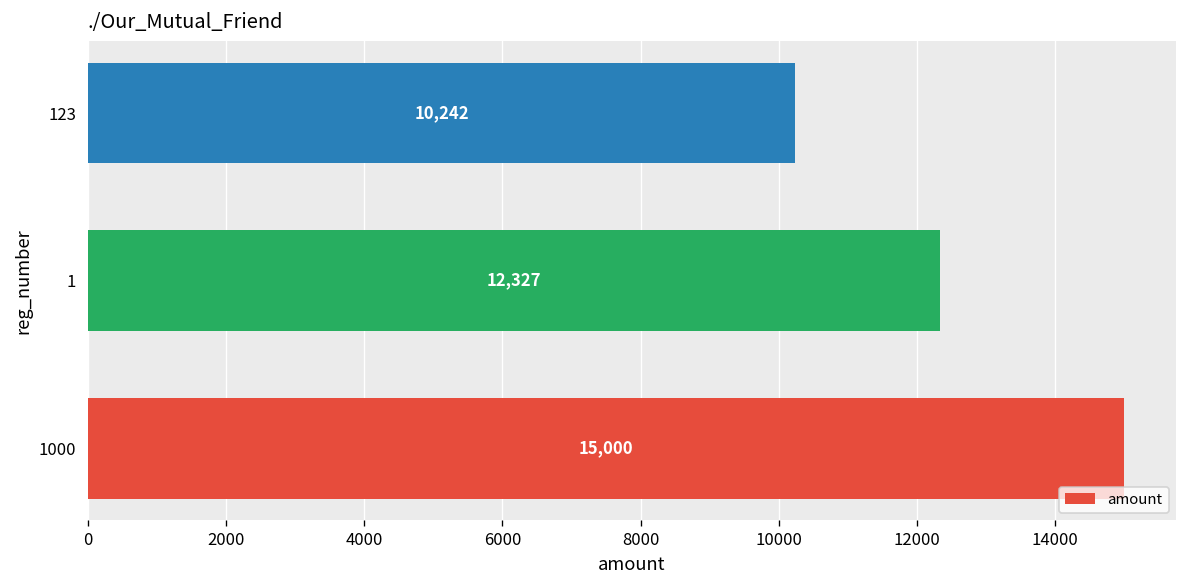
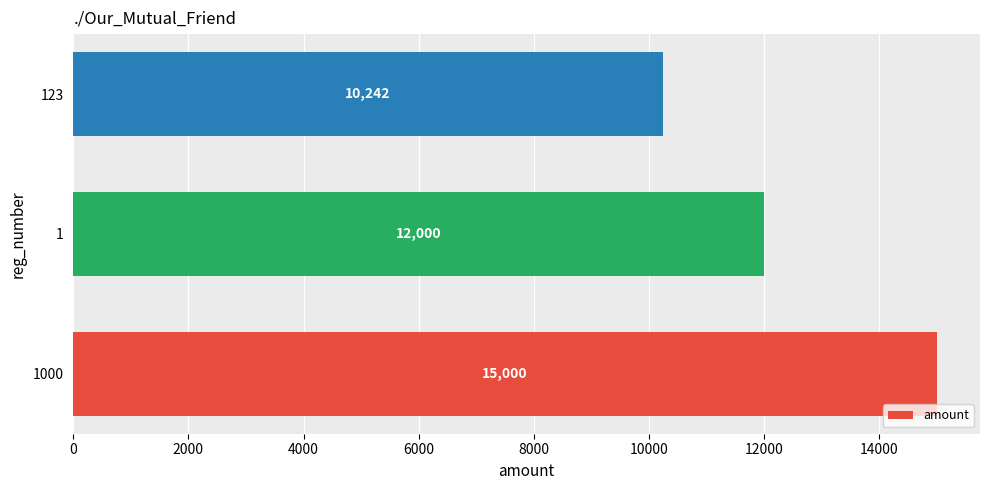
  {
    "123": "10,242",
-   "1": "12,327",
+   "1": "12,000",
    "1000": "15,000"
  }
